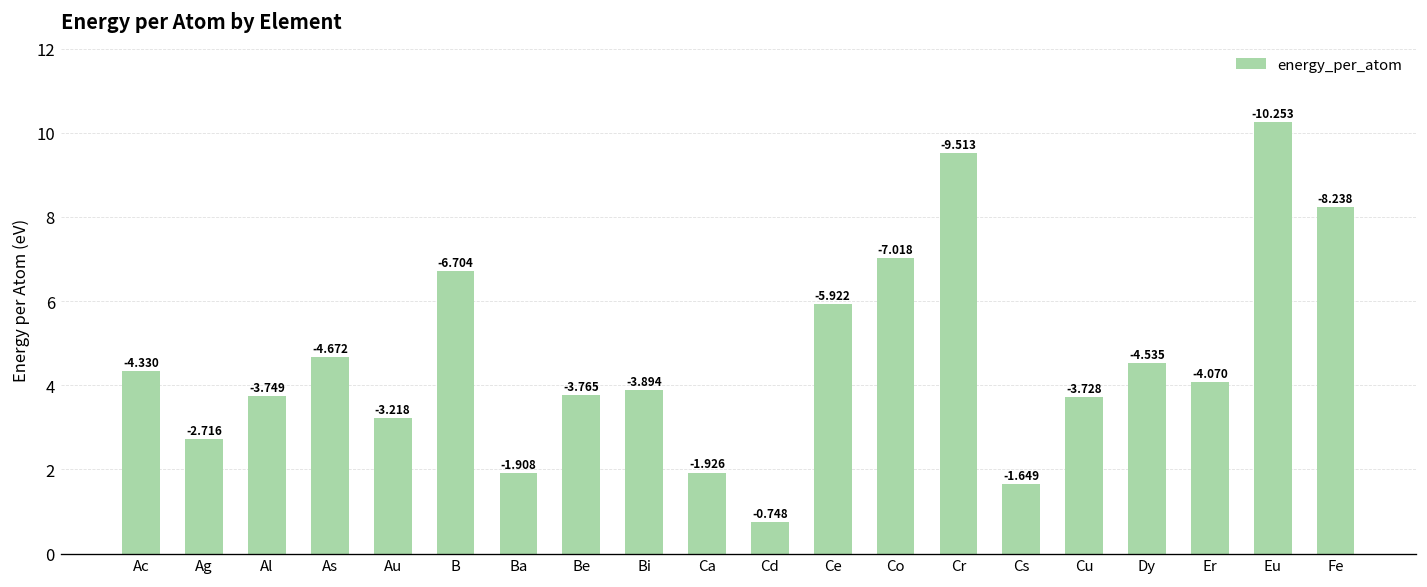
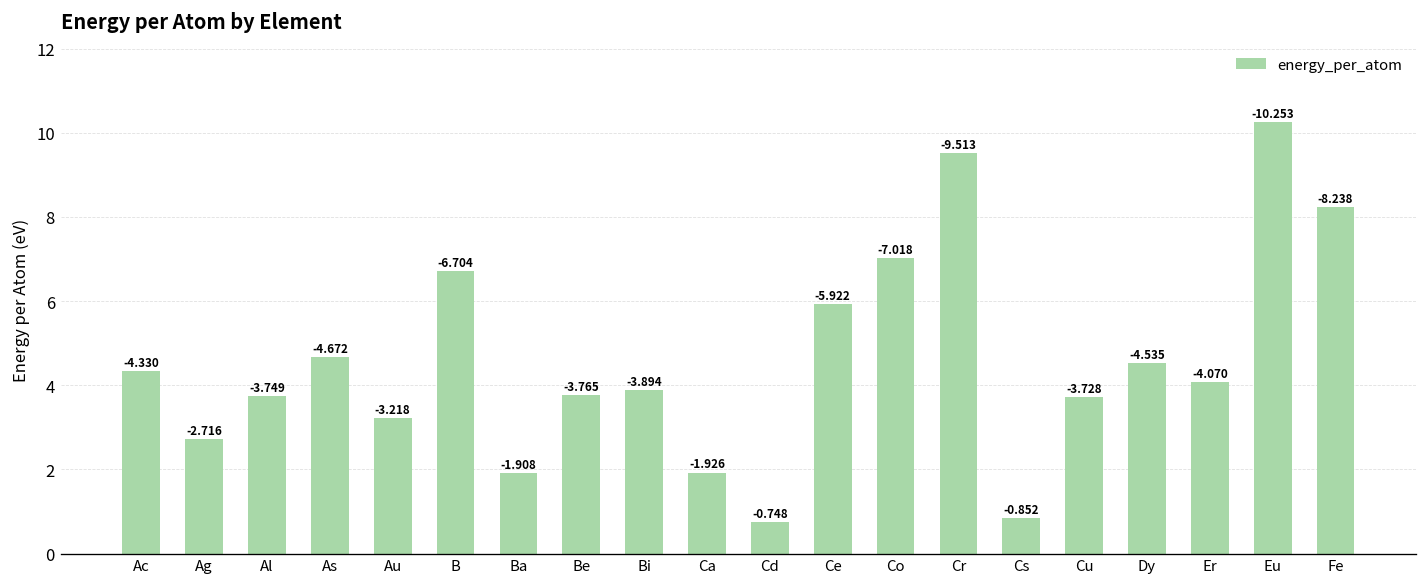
  {
-   "Cs": -1.649
+   "Cs": -0.852
  }
